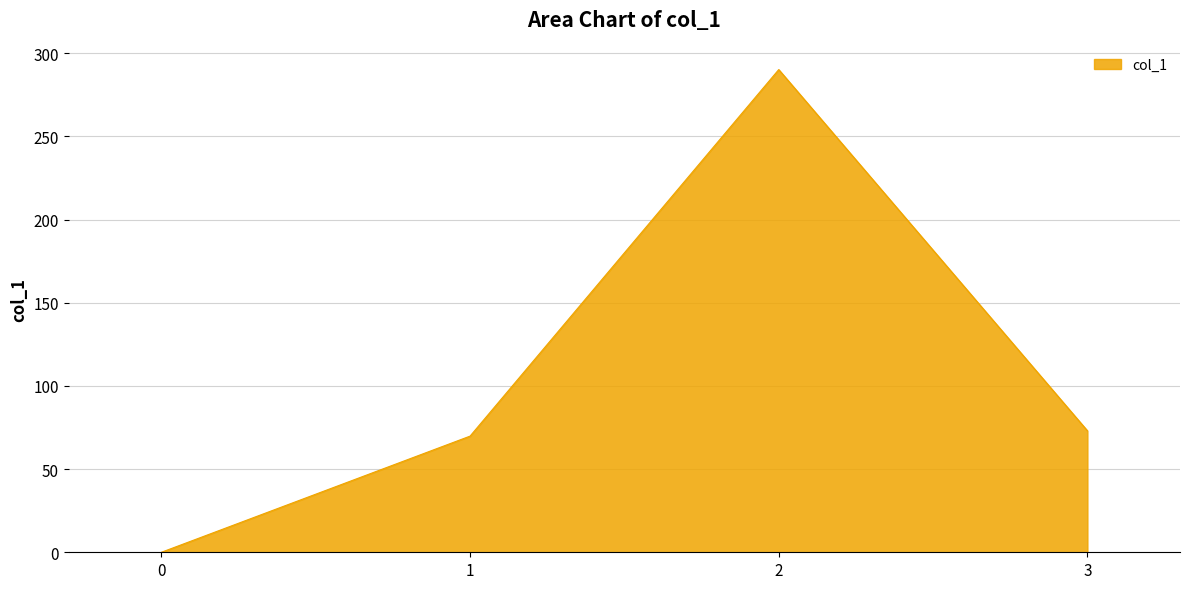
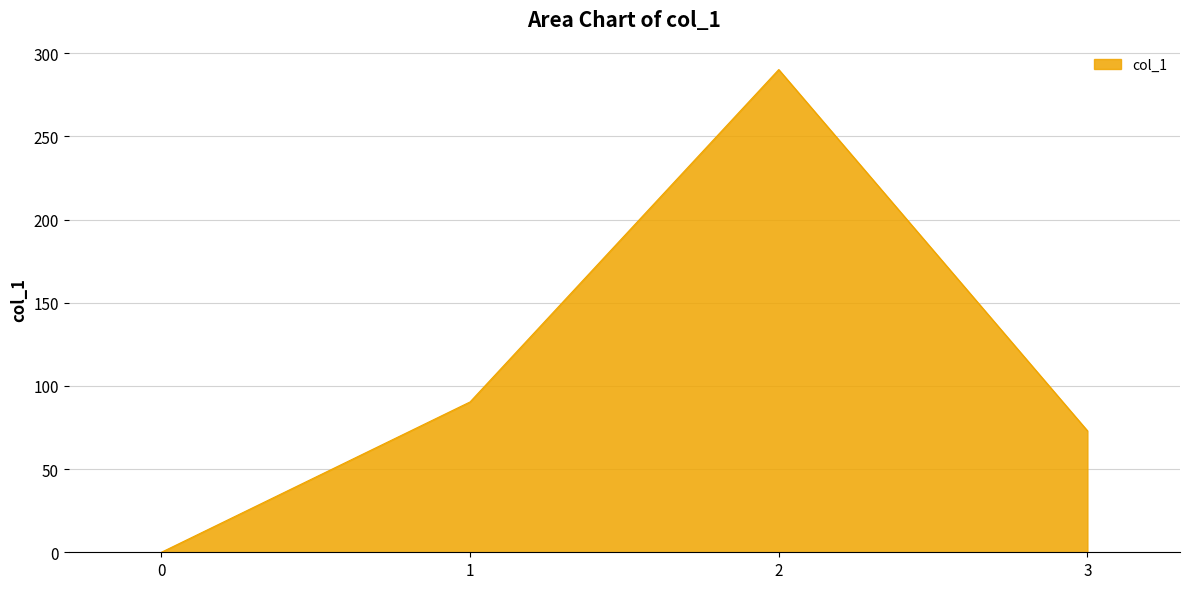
  {
    "0": 0,
-   "1": 70,
+   "1": 90,
    "2": 290,
    "3": 73
  }
